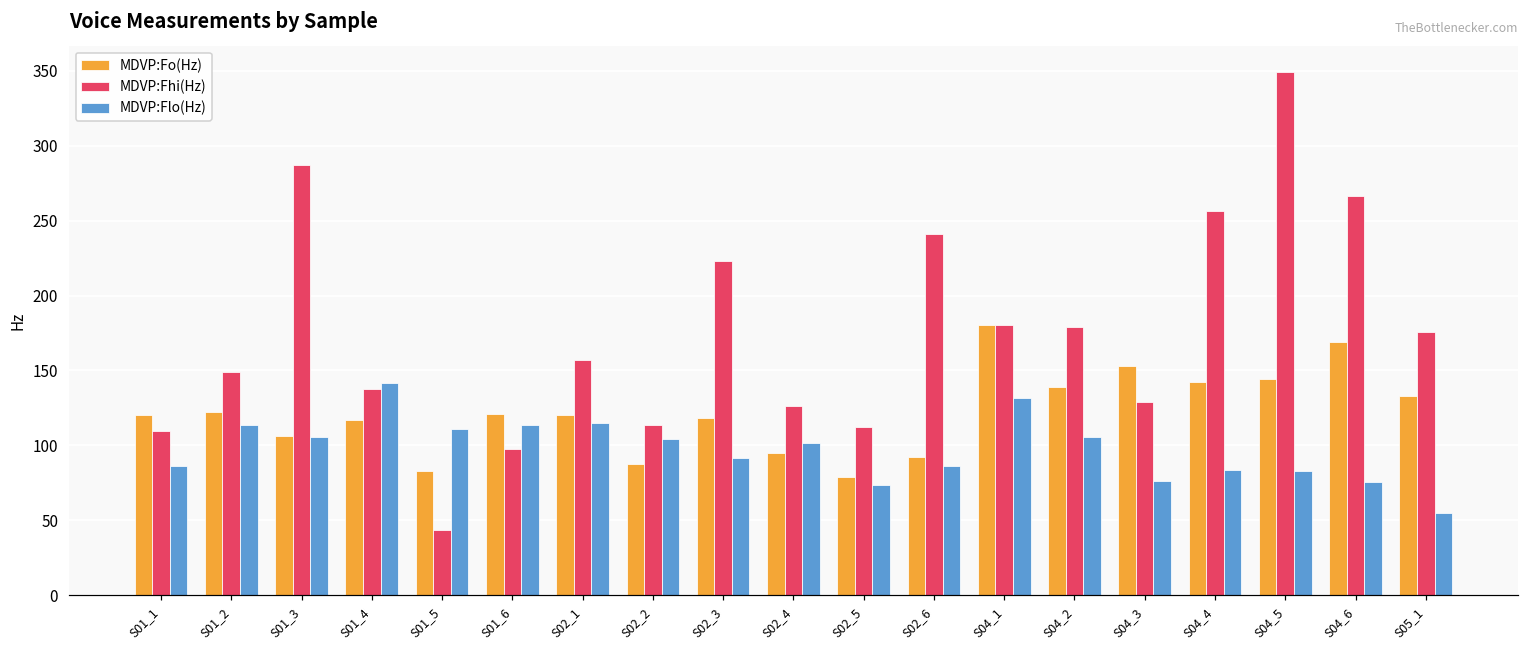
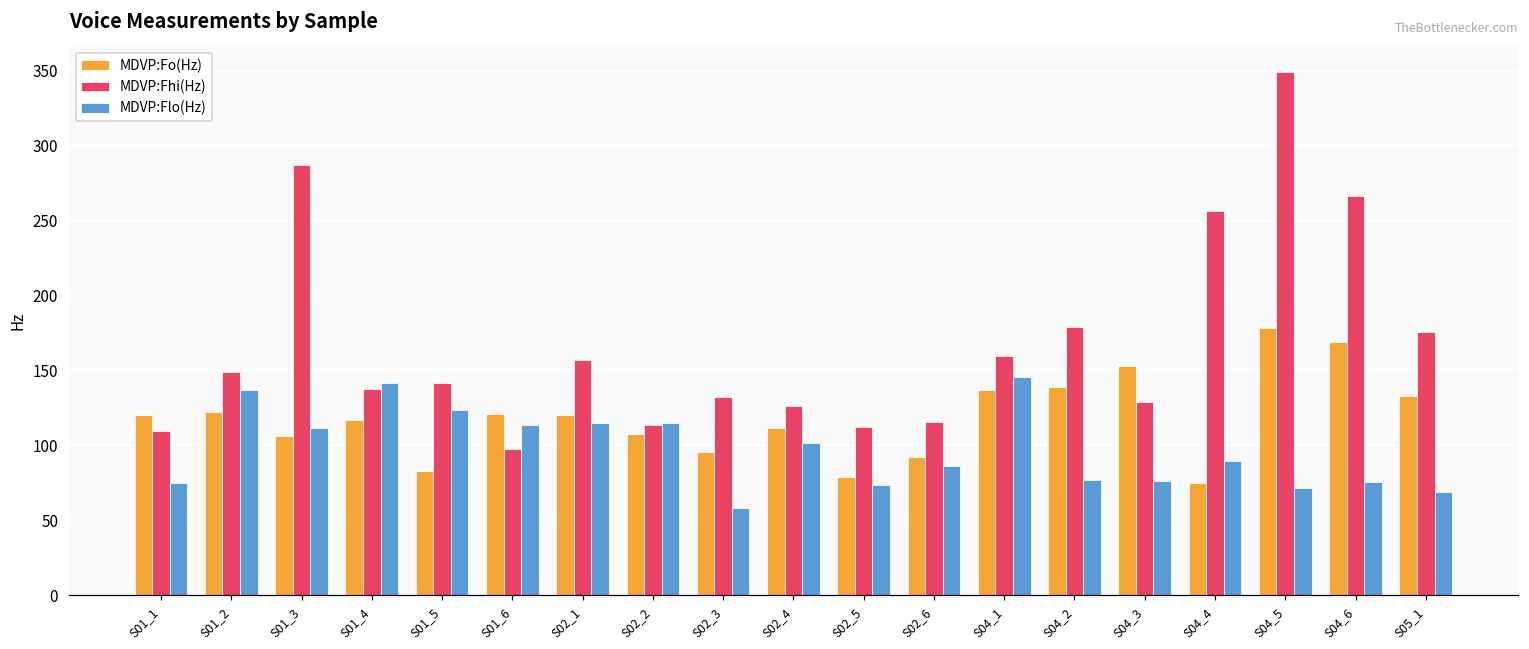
  {
    "MDVP:Fo(Hz)": {
      "S01_1": 120,
      "S01_2": 122,
      "S01_3": 106,
      "S01_4": 117,
      "S01_5": 83,
      "S01_6": 121,
      "S02_1": 120,
-     "S02_2": 88,
-     "S02_3": 118,
-     "S02_4": 95,
+     "S02_2": 107,
+     "S02_3": 96,
+     "S02_4": 112,
      "S02_5": 79,
      "S02_6": 92,
-     "S04_1": 180,
+     "S04_1": 137,
      "S04_2": 139,
      "S04_3": 153,
-     "S04_4": 142,
-     "S04_5": 144,
+     "S04_4": 75,
+     "S04_5": 178,
      "S04_6": 169,
      "S05_1": 133
    },
    "MDVP:Fhi(Hz)": {
      "S01_1": 110,
      "S01_2": 149,
      "S01_3": 287,
      "S01_4": 138,
-     "S01_5": 43,
+     "S01_5": 142,
      "S01_6": 97,
      "S02_1": 157,
      "S02_2": 114,
-     "S02_3": 223,
+     "S02_3": 132,
      "S02_4": 126,
      "S02_5": 112,
-     "S02_6": 241,
-     "S04_1": 180,
+     "S02_6": 116,
+     "S04_1": 160,
      "S04_2": 179,
      "S04_3": 129,
      "S04_4": 256,
      "S04_5": 349,
      "S04_6": 266,
      "S05_1": 176
    },
    "MDVP:Flo(Hz)": {
-     "S01_1": 86,
-     "S01_2": 114,
-     "S01_3": 105,
+     "S01_1": 75,
+     "S01_2": 137,
+     "S01_3": 112,
      "S01_4": 142,
-     "S01_5": 111,
+     "S01_5": 123,
      "S01_6": 114,
      "S02_1": 115,
-     "S02_2": 104,
-     "S02_3": 92,
+     "S02_2": 115,
+     "S02_3": 58,
      "S02_4": 101,
      "S02_5": 74,
      "S02_6": 86,
-     "S04_1": 131,
-     "S04_2": 106,
+     "S04_1": 146,
+     "S04_2": 77,
      "S04_3": 76,
-     "S04_4": 83,
-     "S04_5": 83,
+     "S04_4": 89,
+     "S04_5": 71,
      "S04_6": 76,
-     "S05_1": 55
+     "S05_1": 69
    }
  }
